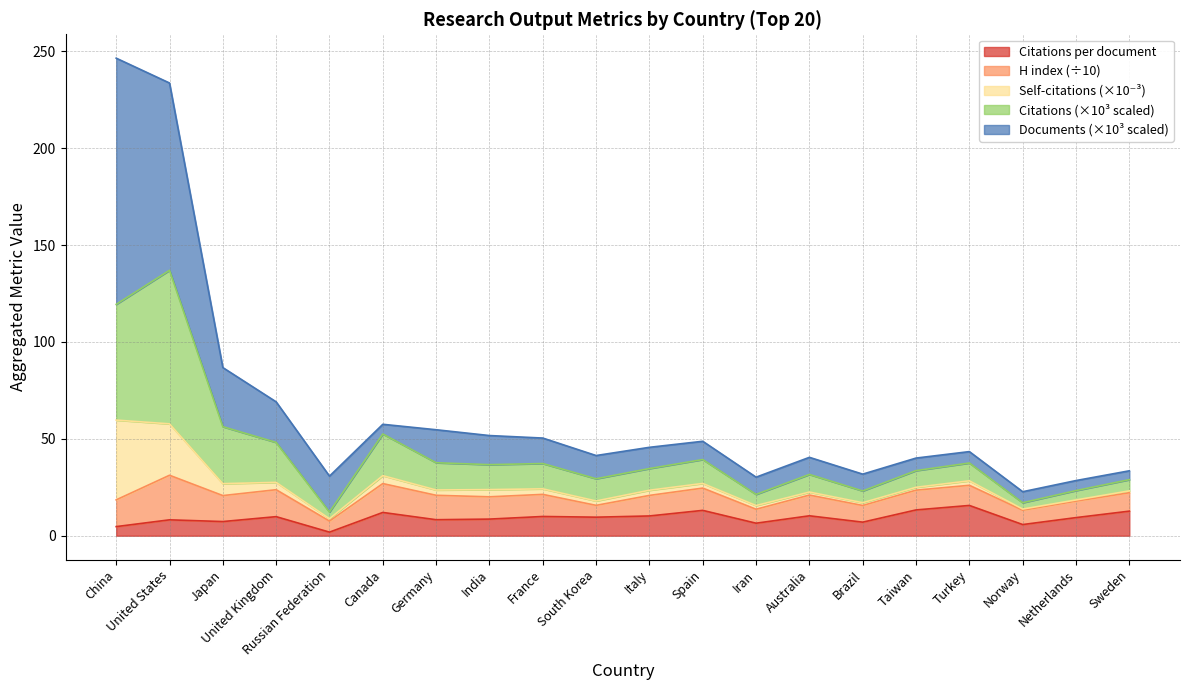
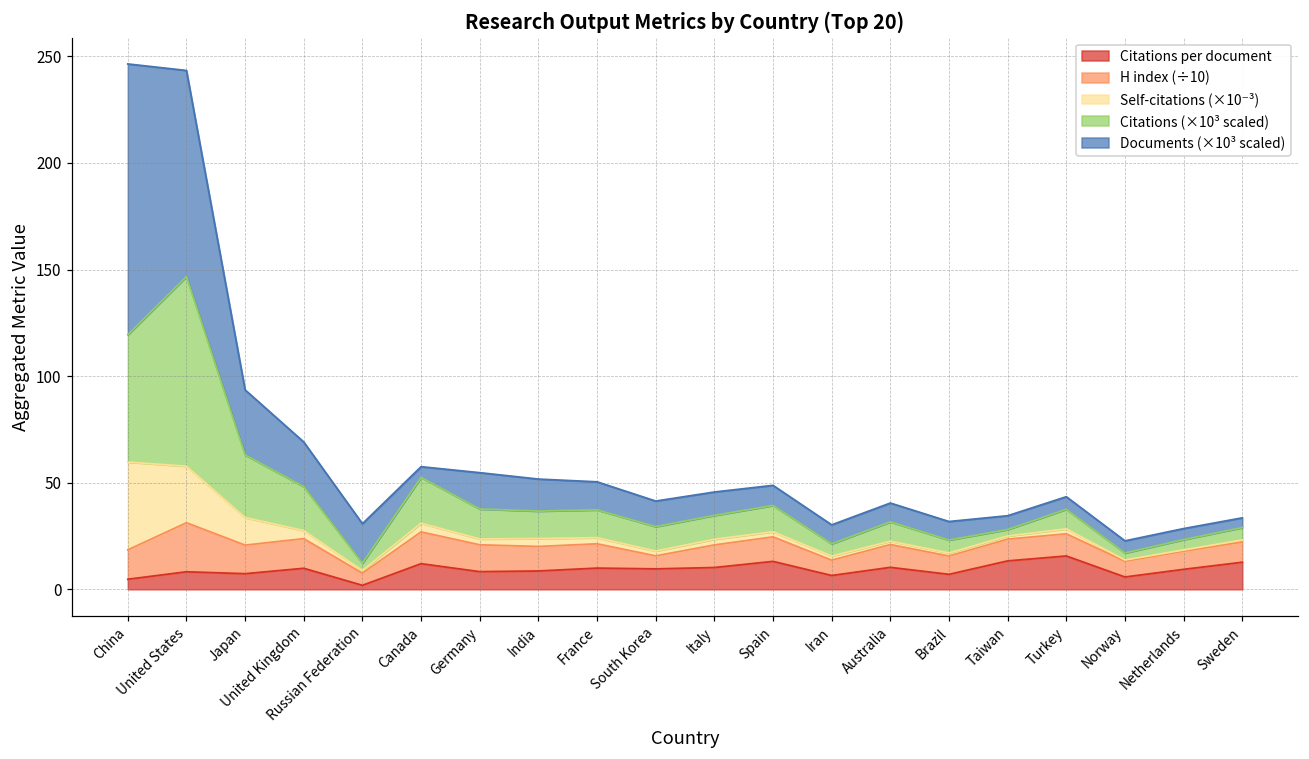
  {
    "Citations per document": {
      "China": 5,
      "United States": 8,
      "Japan": 7,
      "United Kingdom": 10,
      "Russian Federation": 2,
      "Canada": 12,
      "Germany": 8,
      "India": 9,
      "France": 10,
      "South Korea": 10,
      "Italy": 10,
      "Spain": 13,
      "Iran": 6,
      "Australia": 10,
      "Brazil": 7,
      "Taiwan": 13,
      "Turkey": 16,
      "Norway": 6,
      "Netherlands": 9,
      "Sweden": 13
    },
    "H index (÷10)": {
      "China": 14,
      "United States": 23,
      "Japan": 13,
      "United Kingdom": 14,
      "Canada": 15,
      "Germany": 13,
      "India": 11,
      "France": 11,
      "South Korea": 6,
      "Italy": 11,
      "Spain": 11,
      "Iran": 7,
      "Australia": 11,
      "Brazil": 9,
      "Taiwan": 10,
      "Turkey": 10
    },
    "Self-citations (×10⁻³)": {
      "China": 41,
      "United States": 27,
-     "Japan": 6,
+     "Japan": 13,
      "United Kingdom": 4,
      "Canada": 4,
      "Germany": 3,
      "India": 4,
      "France": 3,
      "South Korea": 2,
      "Italy": 3,
      "Spain": 2,
      "Iran": 2,
      "Australia": 2,
      "Brazil": 1,
      "Taiwan": 1,
      "Turkey": 2
    },
    "Citations (×10³ scaled)": {
      "China": 60,
-     "United States": 79,
+     "United States": 89,
      "Japan": 29,
      "United Kingdom": 21,
      "Russian Federation": 3,
      "Canada": 22,
      "Germany": 14,
      "India": 13,
      "France": 13,
      "South Korea": 11,
      "Italy": 11,
      "Spain": 12,
      "Iran": 6,
      "Australia": 9,
      "Brazil": 6,
-     "Taiwan": 9,
+     "Taiwan": 3,
      "Turkey": 9,
      "Norway": 3,
      "Netherlands": 5,
      "Sweden": 6
    },
    "Documents (×10³ scaled)": {
      "China": 127,
      "United States": 97,
      "Japan": 30,
      "United Kingdom": 21,
      "Russian Federation": 19,
      "Canada": 5,
      "Germany": 17,
      "India": 15,
      "France": 13,
      "South Korea": 12,
      "Italy": 11,
      "Spain": 9,
      "Iran": 9,
      "Australia": 9,
      "Brazil": 9,
      "Taiwan": 6,
      "Turkey": 6,
      "Norway": 6,
      "Netherlands": 5,
      "Sweden": 5
    }
  }
